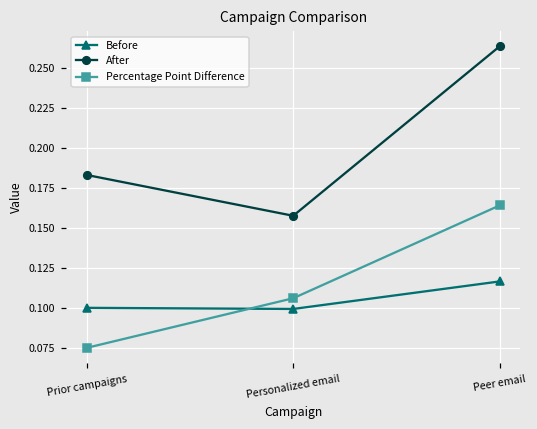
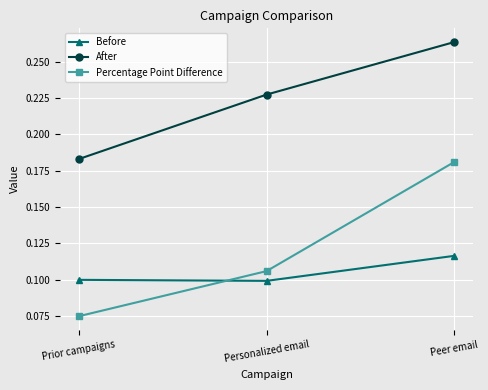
  {
    "Before": {
      "Prior campaigns": 0.100,
      "Personalized email": 0.099,
      "Peer email": 0.117
    },
    "After": {
      "Prior campaigns": 0.183,
-     "Personalized email": 0.158,
+     "Personalized email": 0.227,
      "Peer email": 0.263
    },
    "Percentage Point Difference": {
      "Prior campaigns": 0.075,
      "Personalized email": 0.106,
-     "Peer email": 0.164
+     "Peer email": 0.181
    }
  }
